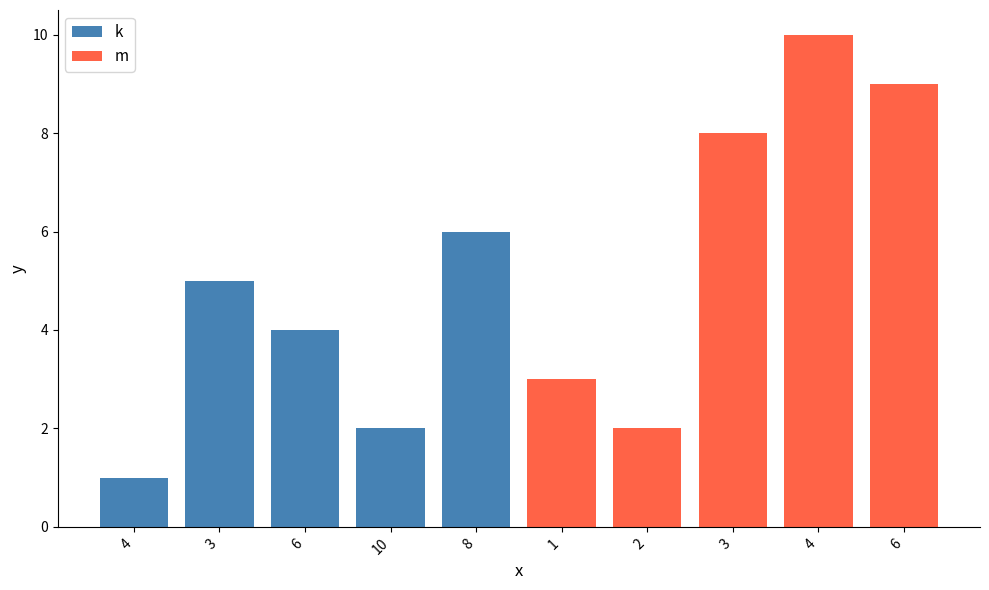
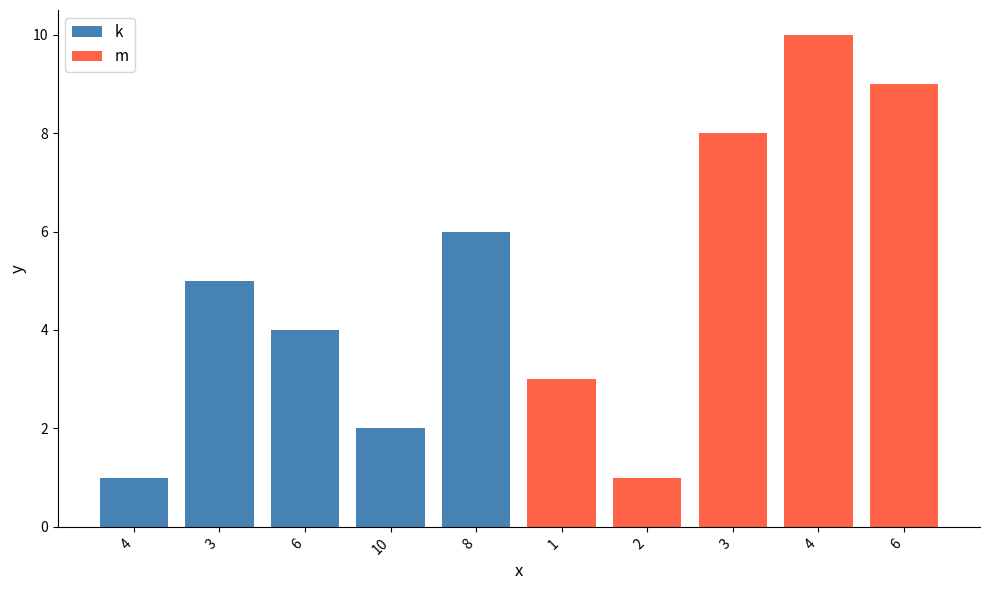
  {
    "k": {
      "4": 1,
      "3": 5,
      "6": 4,
      "10": 2,
      "8": 6
    },
    "m": {
      "1": 3,
-     "2": 2,
+     "2": 1,
      "3": 8,
      "4": 10,
      "6": 9
    }
  }
